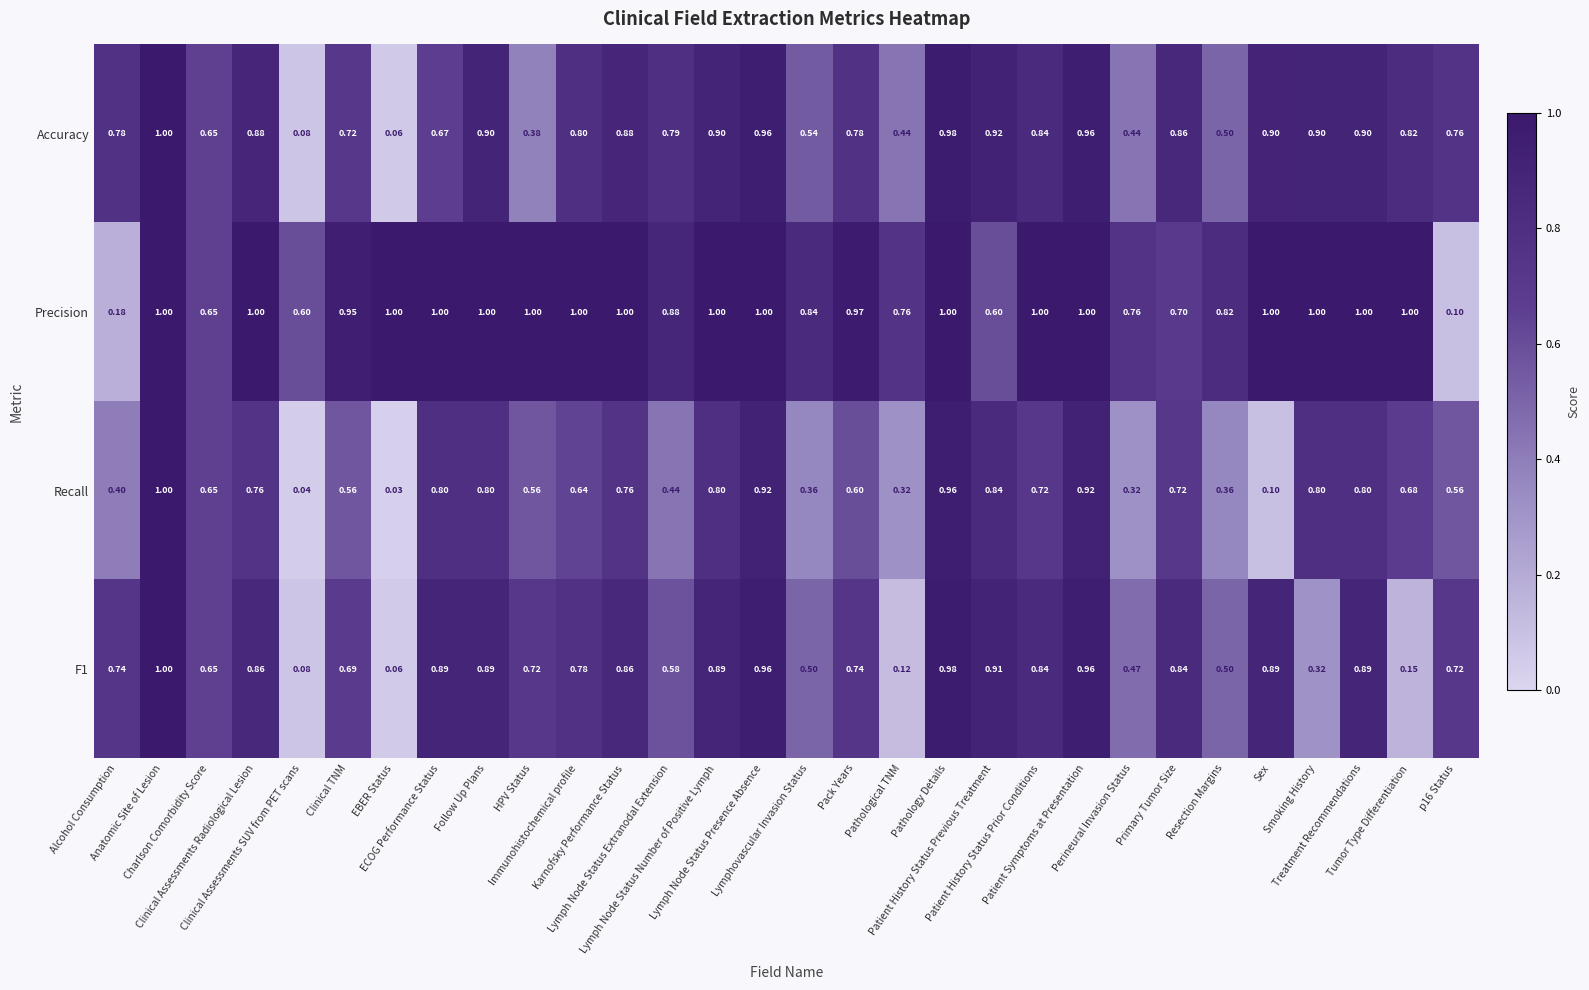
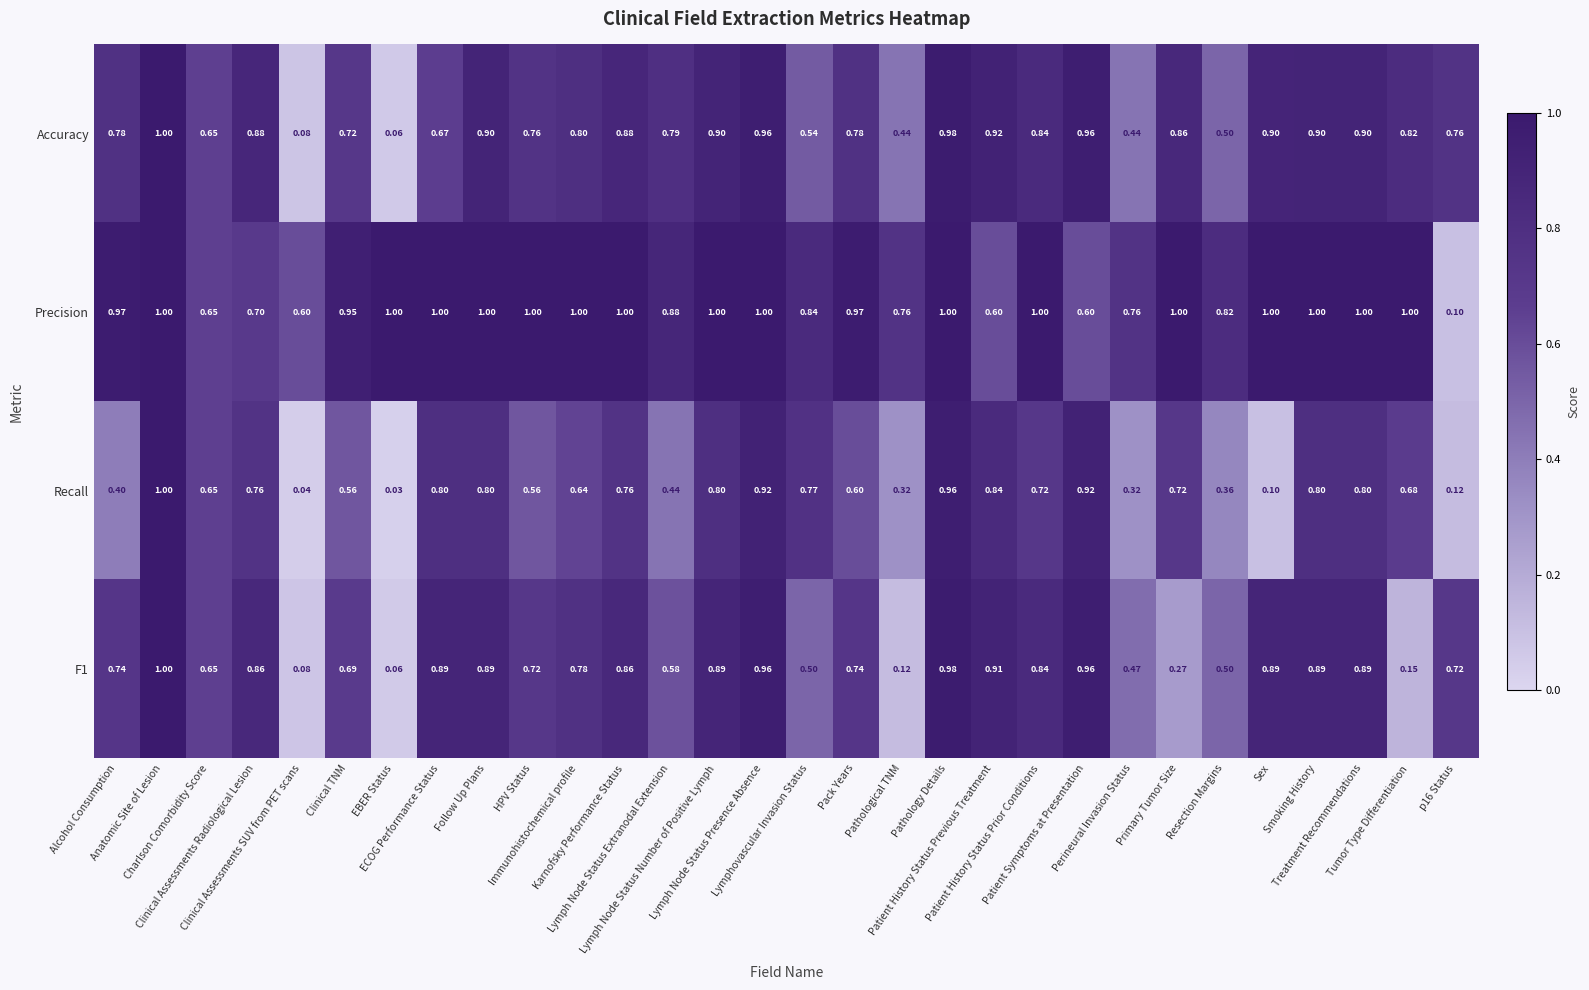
  {
    "Accuracy": {
      "Alcohol Consumption": 0.78,
      "Anatomic Site of Lesion": 1.00,
      "Charlson Comorbidity Score": 0.65,
      "Clinical Assessments Radiological Lesion": 0.88,
      "Clinical Assessments SUV from PET scans": 0.08,
      "Clinical TNM": 0.72,
      "EBER Status": 0.06,
      "ECOG Performance Status": 0.67,
      "Follow Up Plans": 0.90,
-     "HPV Status": 0.38,
+     "HPV Status": 0.76,
      "Immunohistochemical profile": 0.80,
      "Karnofsky Performance Status": 0.88,
      "Lymph Node Status Extranodal Extension": 0.79,
      "Lymph Node Status Number of Positive Lymph": 0.90,
      "Lymph Node Status Presence Absence": 0.96,
      "Lymphovascular Invasion Status": 0.54,
      "Pack Years": 0.78,
      "Pathological TNM": 0.44,
      "Pathology Details": 0.98,
      "Patient History Status Previous Treatment": 0.92,
      "Patient History Status Prior Conditions": 0.84,
      "Patient Symptoms at Presentation": 0.96,
      "Perineural Invasion Status": 0.44,
      "Primary Tumor Size": 0.86,
      "Resection Margins": 0.50,
      "Sex": 0.90,
      "Smoking History": 0.90,
      "Treatment Recommendations": 0.90,
      "Tumor Type Differentiation": 0.82,
      "p16 Status": 0.76
    },
    "Precision": {
-     "Alcohol Consumption": 0.18,
+     "Alcohol Consumption": 0.97,
      "Anatomic Site of Lesion": 1.00,
      "Charlson Comorbidity Score": 0.65,
-     "Clinical Assessments Radiological Lesion": 1.00,
+     "Clinical Assessments Radiological Lesion": 0.70,
      "Clinical Assessments SUV from PET scans": 0.60,
      "Clinical TNM": 0.95,
      "EBER Status": 1.00,
      "ECOG Performance Status": 1.00,
      "Follow Up Plans": 1.00,
      "HPV Status": 1.00,
      "Immunohistochemical profile": 1.00,
      "Karnofsky Performance Status": 1.00,
      "Lymph Node Status Extranodal Extension": 0.88,
      "Lymph Node Status Number of Positive Lymph": 1.00,
      "Lymph Node Status Presence Absence": 1.00,
      "Lymphovascular Invasion Status": 0.84,
      "Pack Years": 0.97,
      "Pathological TNM": 0.76,
      "Pathology Details": 1.00,
      "Patient History Status Previous Treatment": 0.60,
      "Patient History Status Prior Conditions": 1.00,
-     "Patient Symptoms at Presentation": 1.00,
+     "Patient Symptoms at Presentation": 0.60,
      "Perineural Invasion Status": 0.76,
-     "Primary Tumor Size": 0.70,
+     "Primary Tumor Size": 1.00,
      "Resection Margins": 0.82,
      "Sex": 1.00,
      "Smoking History": 1.00,
      "Treatment Recommendations": 1.00,
      "Tumor Type Differentiation": 1.00,
      "p16 Status": 0.10
    },
    "Recall": {
      "Alcohol Consumption": 0.40,
      "Anatomic Site of Lesion": 1.00,
      "Charlson Comorbidity Score": 0.65,
      "Clinical Assessments Radiological Lesion": 0.76,
      "Clinical Assessments SUV from PET scans": 0.04,
      "Clinical TNM": 0.56,
      "EBER Status": 0.03,
      "ECOG Performance Status": 0.80,
      "Follow Up Plans": 0.80,
      "HPV Status": 0.56,
      "Immunohistochemical profile": 0.64,
      "Karnofsky Performance Status": 0.76,
      "Lymph Node Status Extranodal Extension": 0.44,
      "Lymph Node Status Number of Positive Lymph": 0.80,
      "Lymph Node Status Presence Absence": 0.92,
-     "Lymphovascular Invasion Status": 0.36,
+     "Lymphovascular Invasion Status": 0.77,
      "Pack Years": 0.60,
      "Pathological TNM": 0.32,
      "Pathology Details": 0.96,
      "Patient History Status Previous Treatment": 0.84,
      "Patient History Status Prior Conditions": 0.72,
      "Patient Symptoms at Presentation": 0.92,
      "Perineural Invasion Status": 0.32,
      "Primary Tumor Size": 0.72,
      "Resection Margins": 0.36,
      "Sex": 0.10,
      "Smoking History": 0.80,
      "Treatment Recommendations": 0.80,
      "Tumor Type Differentiation": 0.68,
-     "p16 Status": 0.56
+     "p16 Status": 0.12
    },
    "F1": {
      "Alcohol Consumption": 0.74,
      "Anatomic Site of Lesion": 1.00,
      "Charlson Comorbidity Score": 0.65,
      "Clinical Assessments Radiological Lesion": 0.86,
      "Clinical Assessments SUV from PET scans": 0.08,
      "Clinical TNM": 0.69,
      "EBER Status": 0.06,
      "ECOG Performance Status": 0.89,
      "Follow Up Plans": 0.89,
      "HPV Status": 0.72,
      "Immunohistochemical profile": 0.78,
      "Karnofsky Performance Status": 0.86,
      "Lymph Node Status Extranodal Extension": 0.58,
      "Lymph Node Status Number of Positive Lymph": 0.89,
      "Lymph Node Status Presence Absence": 0.96,
      "Lymphovascular Invasion Status": 0.50,
      "Pack Years": 0.74,
      "Pathological TNM": 0.12,
      "Pathology Details": 0.98,
      "Patient History Status Previous Treatment": 0.91,
      "Patient History Status Prior Conditions": 0.84,
      "Patient Symptoms at Presentation": 0.96,
      "Perineural Invasion Status": 0.47,
-     "Primary Tumor Size": 0.84,
+     "Primary Tumor Size": 0.27,
      "Resection Margins": 0.50,
      "Sex": 0.89,
-     "Smoking History": 0.32,
+     "Smoking History": 0.89,
      "Treatment Recommendations": 0.89,
      "Tumor Type Differentiation": 0.15,
      "p16 Status": 0.72
    }
  }
